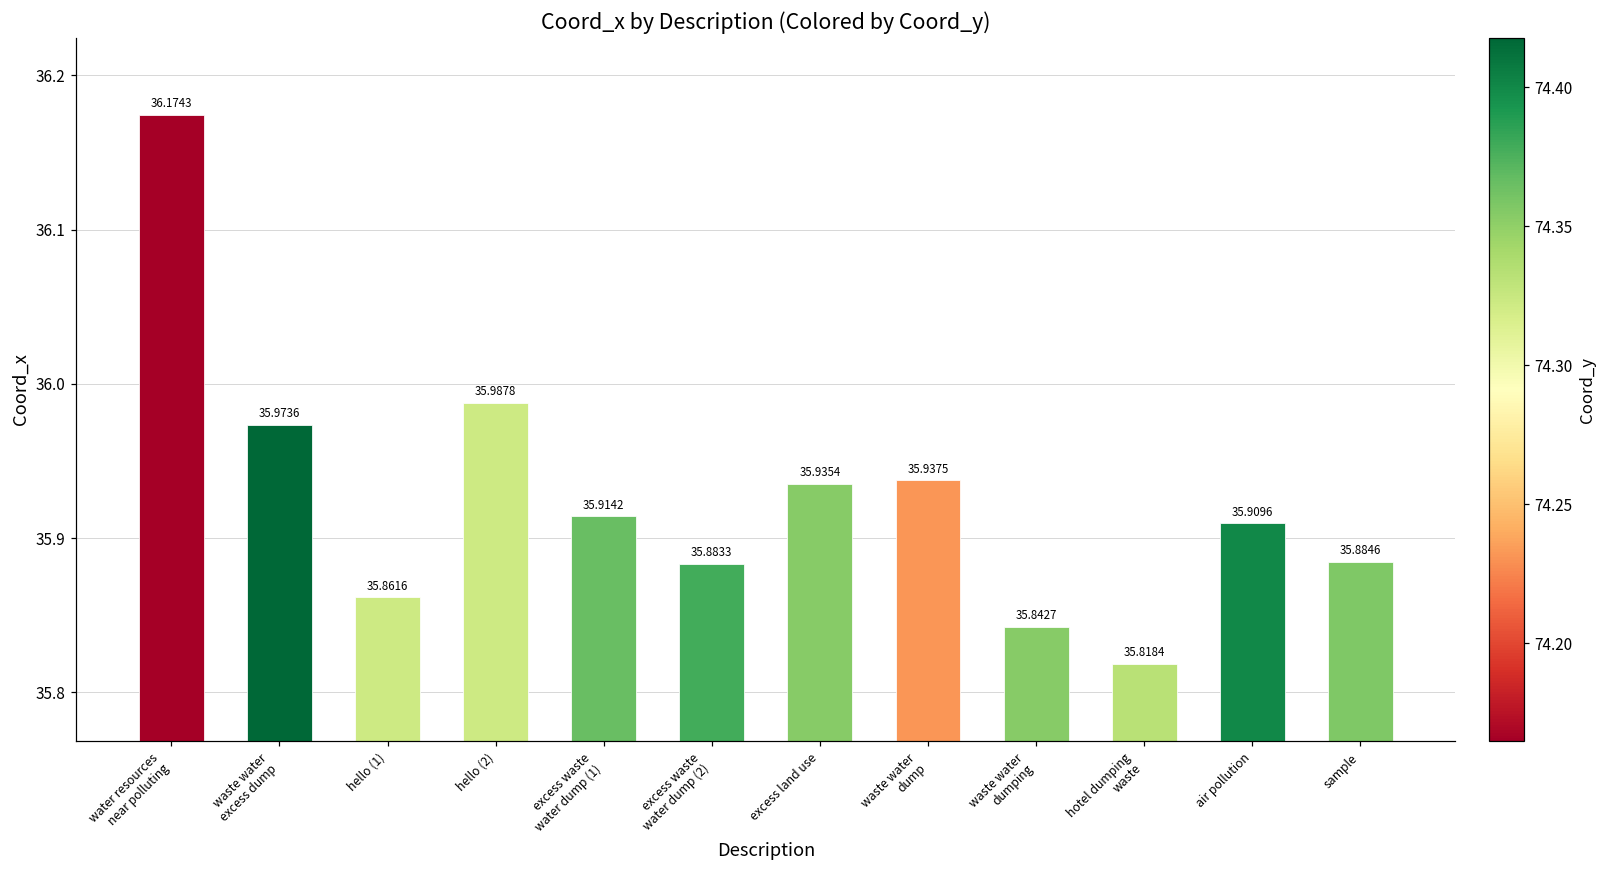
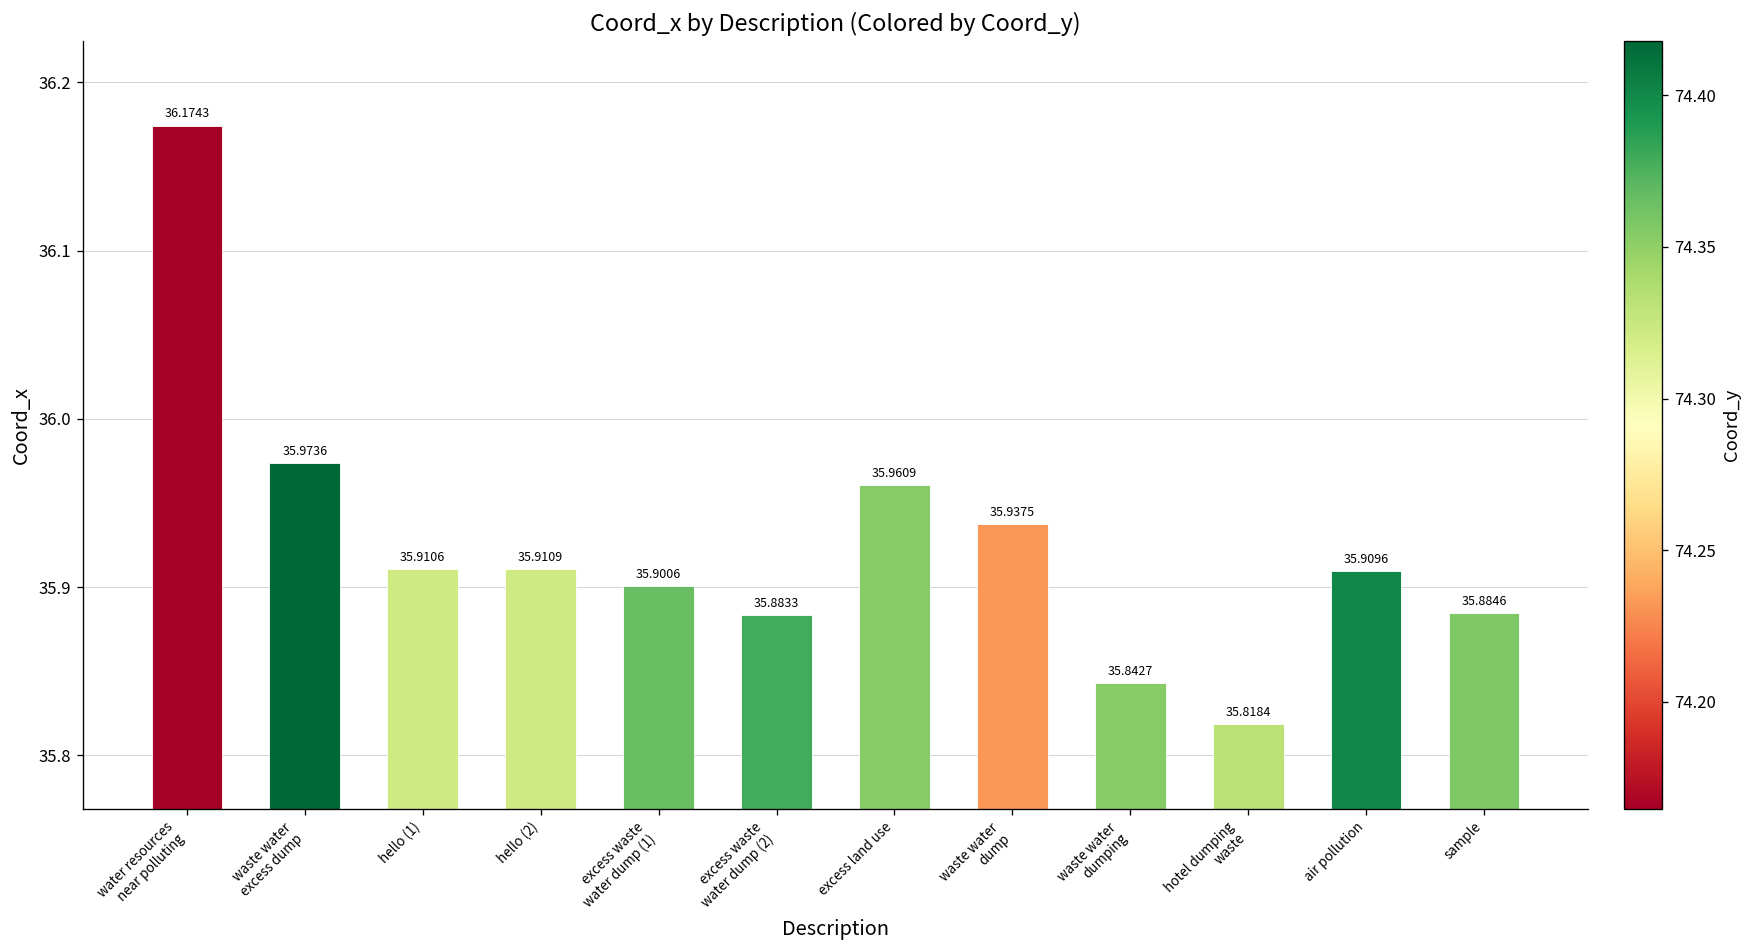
  {
    "water resources near polluting": 36.1743,
    "waste water excess dump": 35.9736,
-   "hello (1)": 35.8616,
-   "hello (2)": 35.9878,
-   "excess waste water dump (1)": 35.9142,
+   "hello (1)": 35.9106,
+   "hello (2)": 35.9109,
+   "excess waste water dump (1)": 35.9006,
    "excess waste water dump (2)": 35.8833,
-   "excess land use": 35.9354,
+   "excess land use": 35.9609,
    "waste water dump": 35.9375,
    "waste water dumping": 35.8427,
    "hotel dumping waste": 35.8184,
    "air pollution": 35.9096,
    "sample": 35.8846
  }
